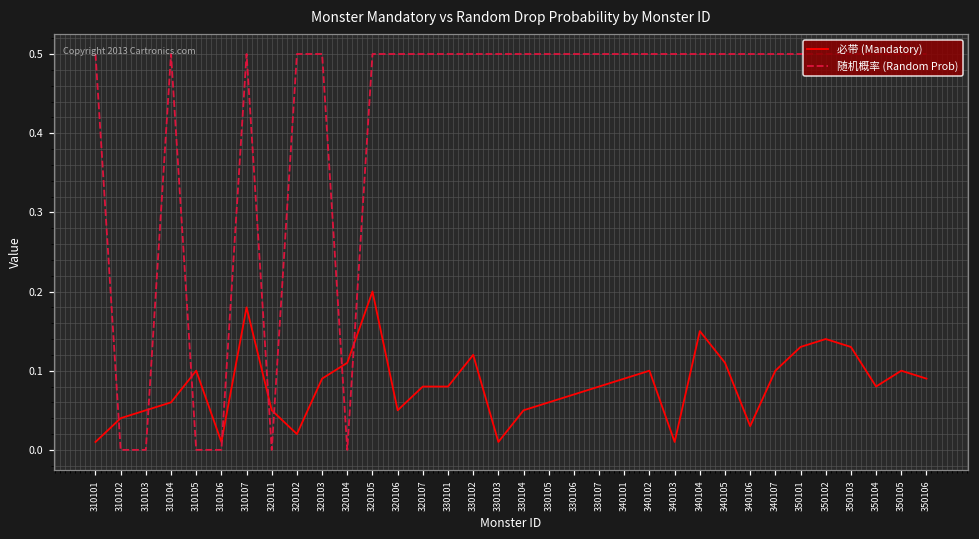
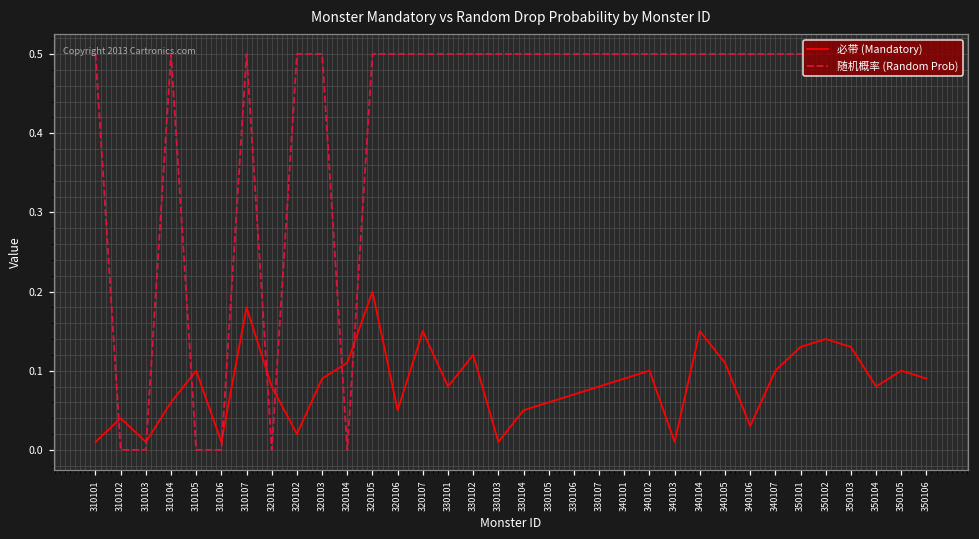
  {
    "必带 (Mandatory)": {
      "310101": 0.01,
      "310102": 0.04,
-     "310103": 0.05,
+     "310103": 0.01,
      "310104": 0.06,
      "310105": 0.10,
      "310106": 0.01,
      "310107": 0.18,
-     "320101": 0.05,
+     "320101": 0.08,
      "320102": 0.02,
      "320103": 0.09,
      "320104": 0.11,
      "320105": 0.20,
      "320106": 0.05,
-     "320107": 0.08,
+     "320107": 0.15,
      "330101": 0.08,
      "330102": 0.12,
      "330103": 0.01,
      "330104": 0.05,
      "330105": 0.06,
      "330106": 0.07,
      "330107": 0.08,
      "340101": 0.09,
      "340102": 0.10,
      "340103": 0.01,
      "340104": 0.15,
      "340105": 0.11,
      "340106": 0.03,
      "340107": 0.10,
      "350101": 0.13,
      "350102": 0.14,
      "350103": 0.13,
      "350104": 0.08,
      "350105": 0.10,
      "350106": 0.09
    },
    "随机概率 (Random Prob)": {
      "310102": 0.00,
      "310103": 0.00,
      "310105": 0.00,
      "310106": 0.00,
      "310107": 0.50,
      "320101": 0.00,
      "320102": 0.50,
      "320103": 0.50,
      "320104": 0.00,
      "320105": 0.50,
      "320106": 0.50,
      "320107": 0.50,
      "330101": 0.50,
      "330102": 0.50,
      "330103": 0.50,
      "330104": 0.50,
      "330105": 0.50,
      "330106": 0.50,
      "330107": 0.50,
      "340101": 0.50,
      "340102": 0.50,
      "340103": 0.50,
      "340104": 0.50,
      "340105": 0.50,
      "340106": 0.50,
      "340107": 0.50,
      "350101": 0.50
    }
  }
